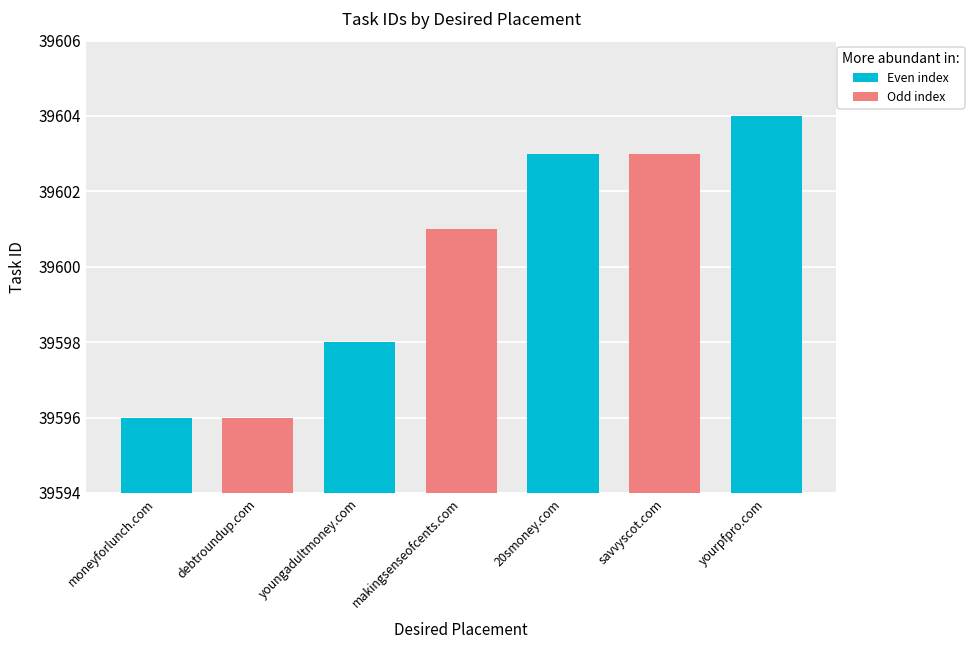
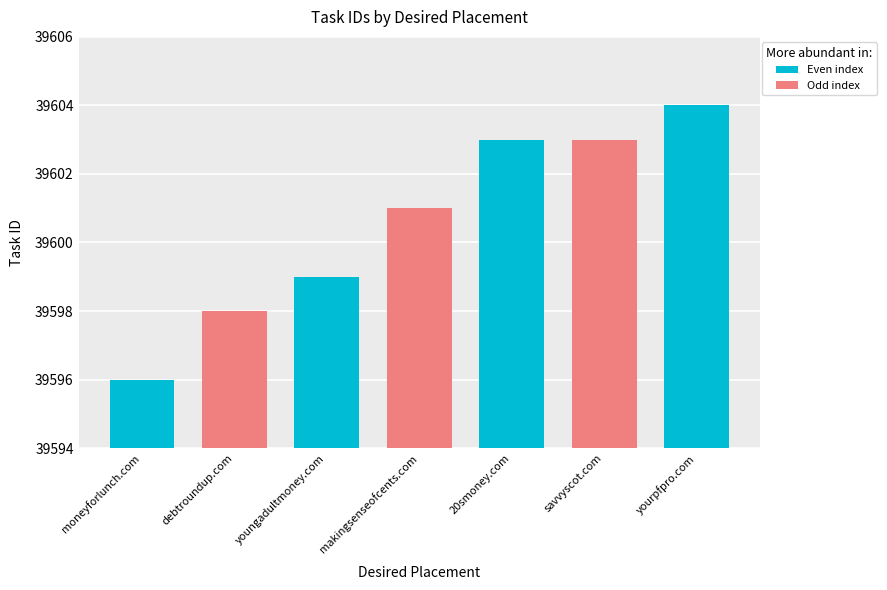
  {
    "moneyforlunch.com": 39596,
-   "debtroundup.com": 39596,
-   "youngadultmoney.com": 39598,
+   "debtroundup.com": 39598,
+   "youngadultmoney.com": 39599,
    "makingsenseofcents.com": 39601,
    "20smoney.com": 39603,
    "savvyscot.com": 39603,
    "yourpfpro.com": 39604
  }
